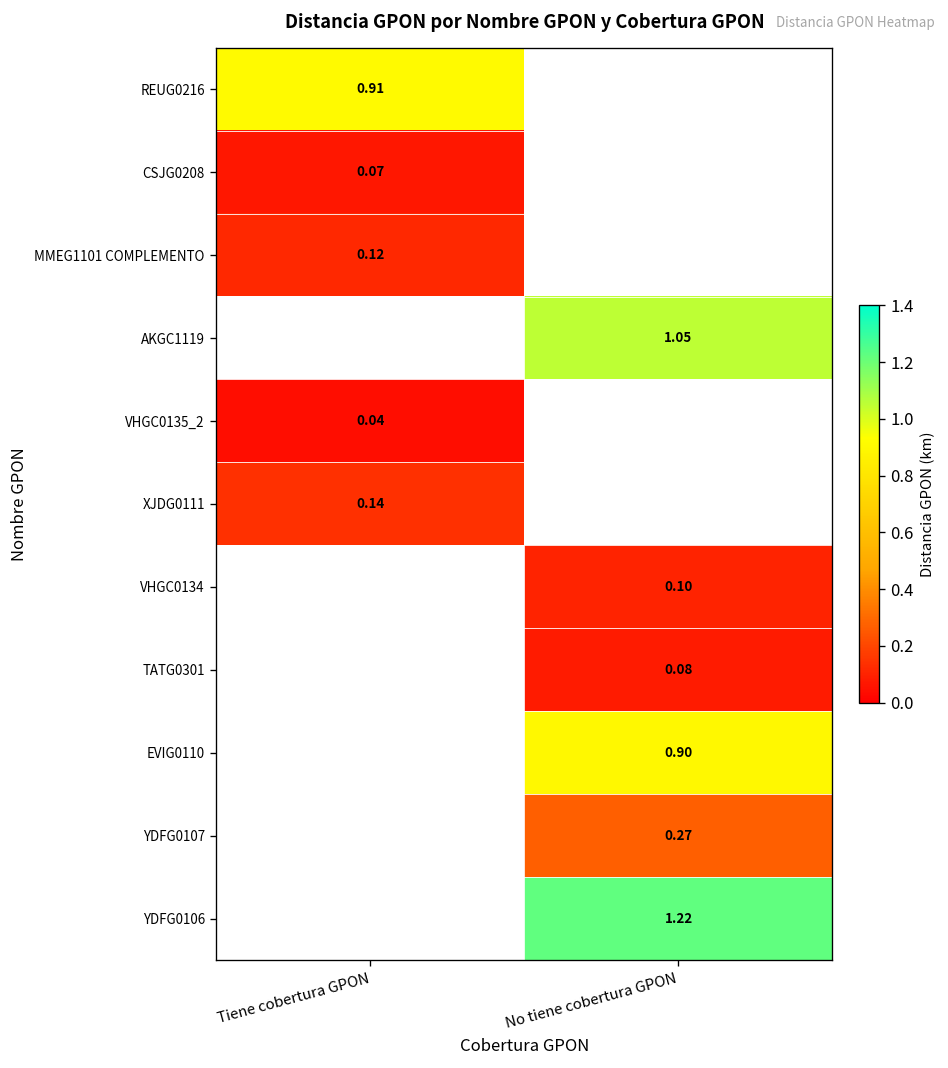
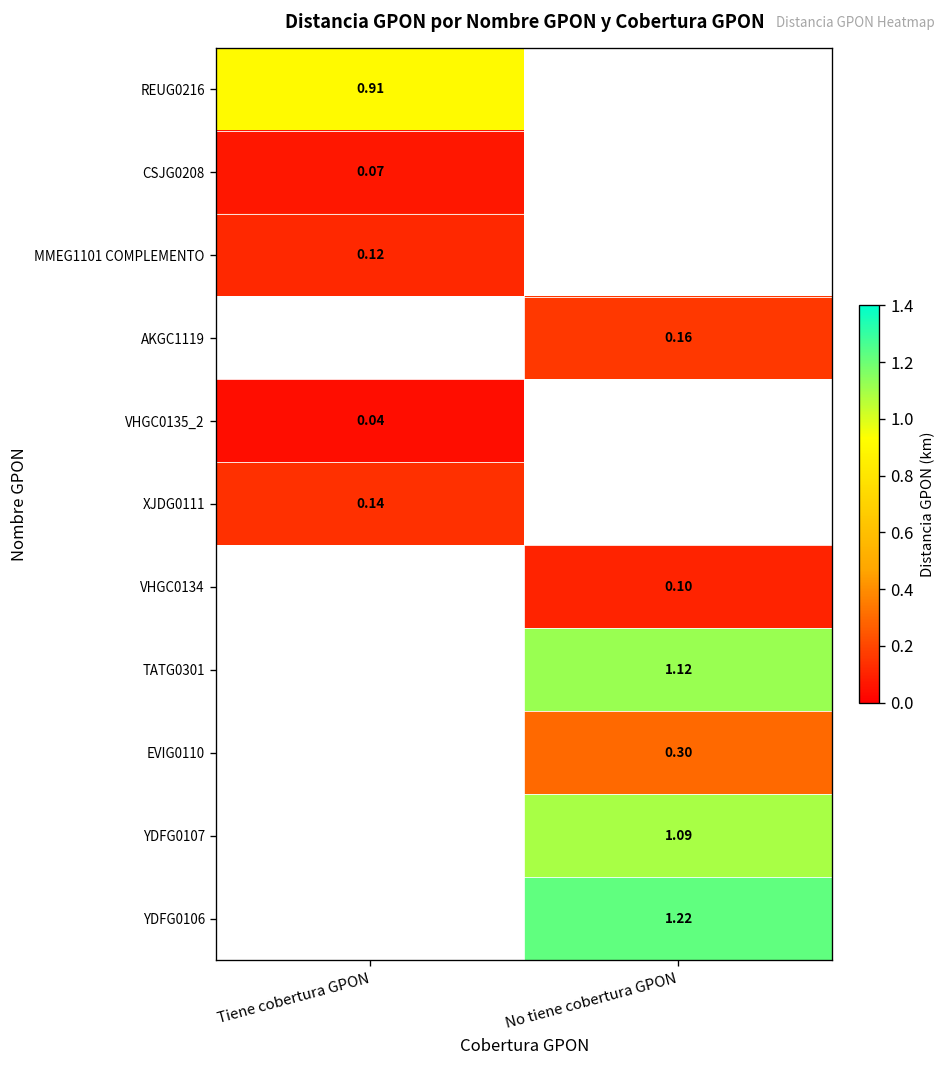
  {
    "REUG0216": {
      "Tiene cobertura GPON": 0.91
    },
    "CSJG0208": {
      "Tiene cobertura GPON": 0.07
    },
    "MMEG1101 COMPLEMENTO": {
      "Tiene cobertura GPON": 0.12
    },
    "AKGC1119": {
-     "No tiene cobertura GPON": 1.05
+     "No tiene cobertura GPON": 0.16
    },
    "VHGC0135_2": {
      "Tiene cobertura GPON": 0.04
    },
    "XJDG0111": {
      "Tiene cobertura GPON": 0.14
    },
    "VHGC0134": {
      "No tiene cobertura GPON": 0.10
    },
    "TATG0301": {
-     "No tiene cobertura GPON": 0.08
+     "No tiene cobertura GPON": 1.12
    },
    "EVIG0110": {
-     "No tiene cobertura GPON": 0.90
+     "No tiene cobertura GPON": 0.30
    },
    "YDFG0107": {
-     "No tiene cobertura GPON": 0.27
+     "No tiene cobertura GPON": 1.09
    },
    "YDFG0106": {
      "No tiene cobertura GPON": 1.22
    }
  }
